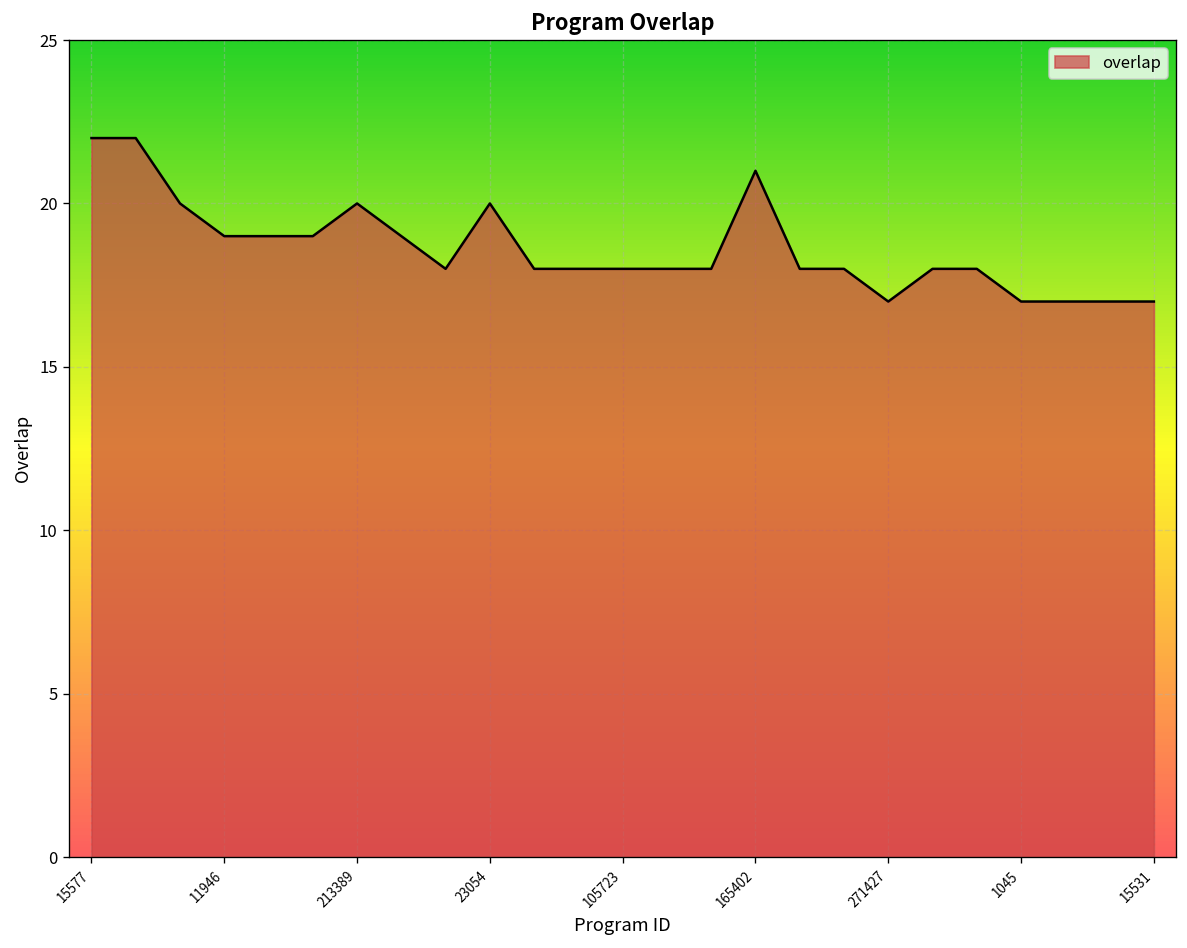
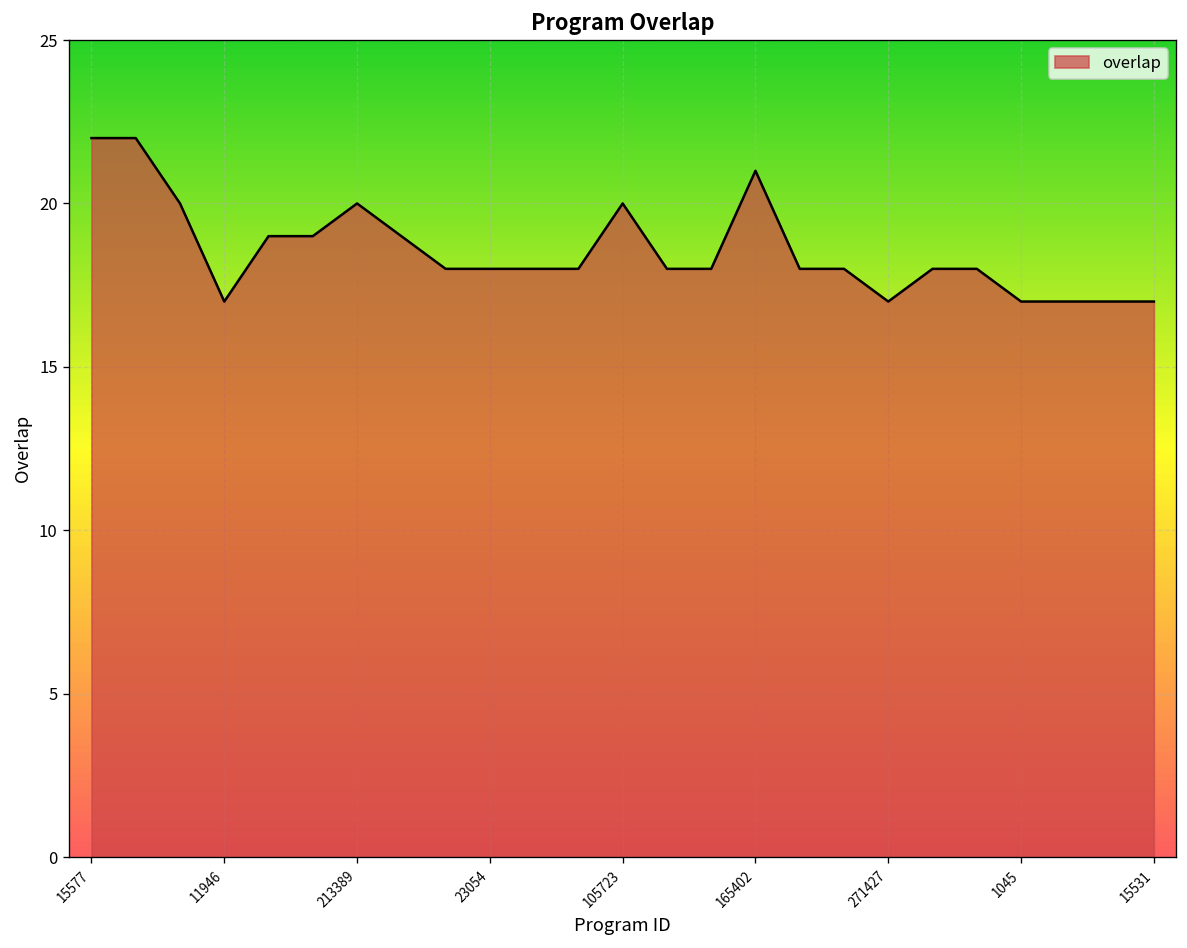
  {
    "15577": 22,
-   "11946": 19,
+   "11946": 17,
    "213389": 20,
-   "23054": 20,
-   "105723": 18,
+   "23054": 18,
+   "105723": 20,
    "165402": 21,
    "271427": 17,
    "1045": 17,
    "15531": 17
  }
